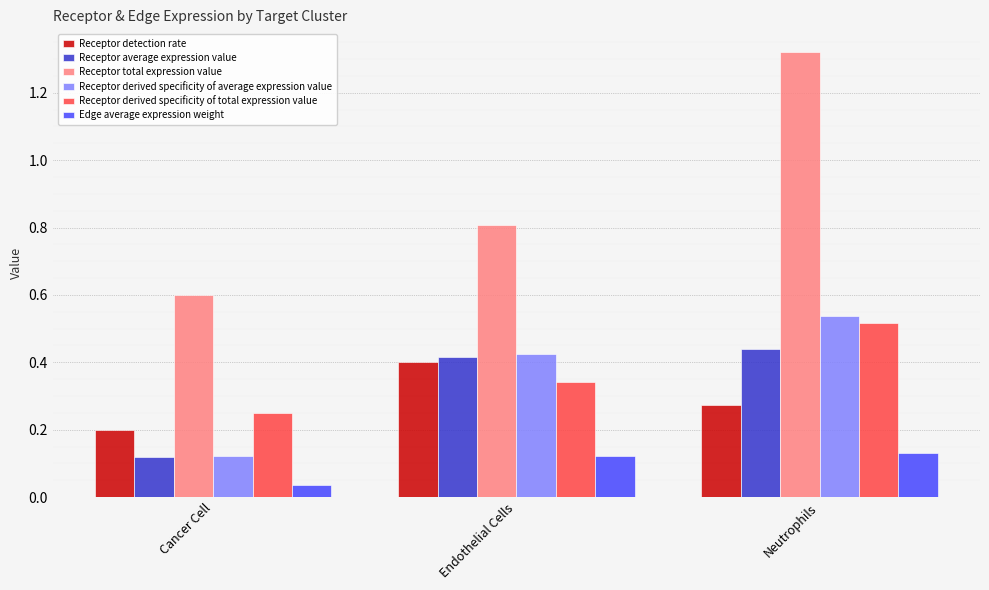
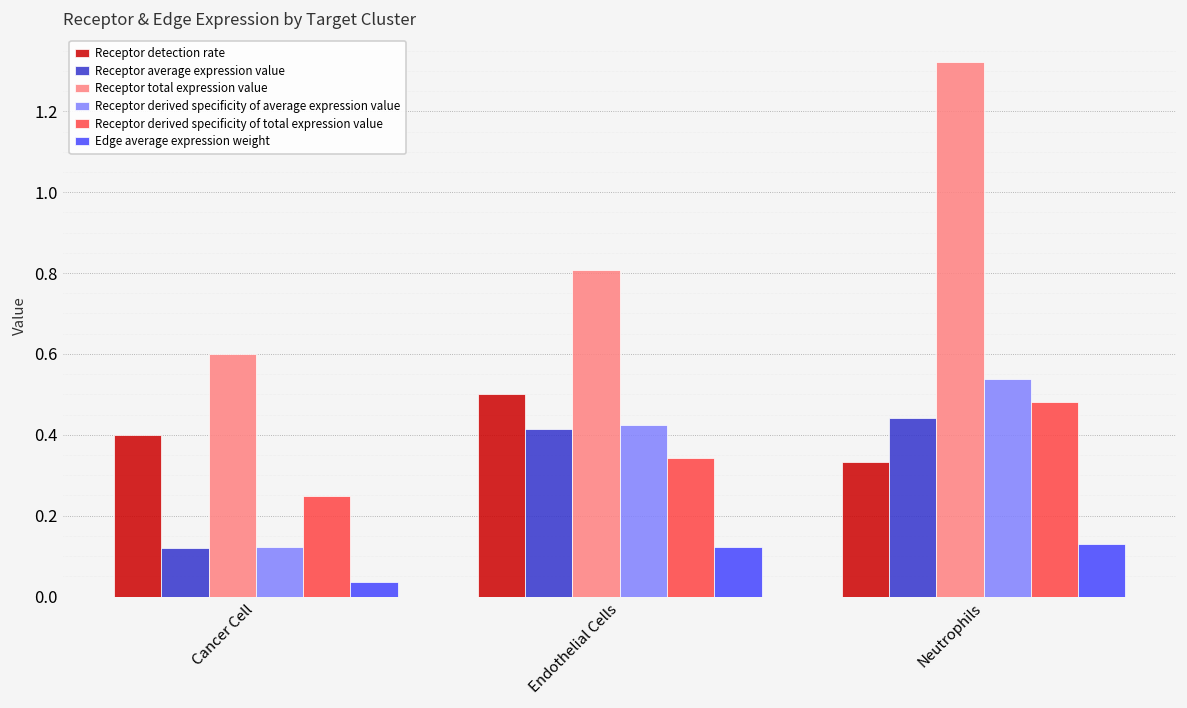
  {
    "Receptor detection rate": {
-     "Cancer Cell": 0.2,
-     "Endothelial Cells": 0.4,
-     "Neutrophils": 0.27
+     "Cancer Cell": 0.4,
+     "Endothelial Cells": 0.5,
+     "Neutrophils": 0.33
    },
    "Receptor total expression value": {
      "Cancer Cell": 0.60,
      "Endothelial Cells": 0.81,
      "Neutrophils": 1.32
    },
    "Receptor derived specificity of average expression value": {
      "Cancer Cell": 0.12,
      "Endothelial Cells": 0.43,
      "Neutrophils": 0.54
    },
    "Receptor derived specificity of total expression value": {
      "Cancer Cell": 0.25,
      "Endothelial Cells": 0.34,
-     "Neutrophils": 0.52
+     "Neutrophils": 0.48
    }
  }
